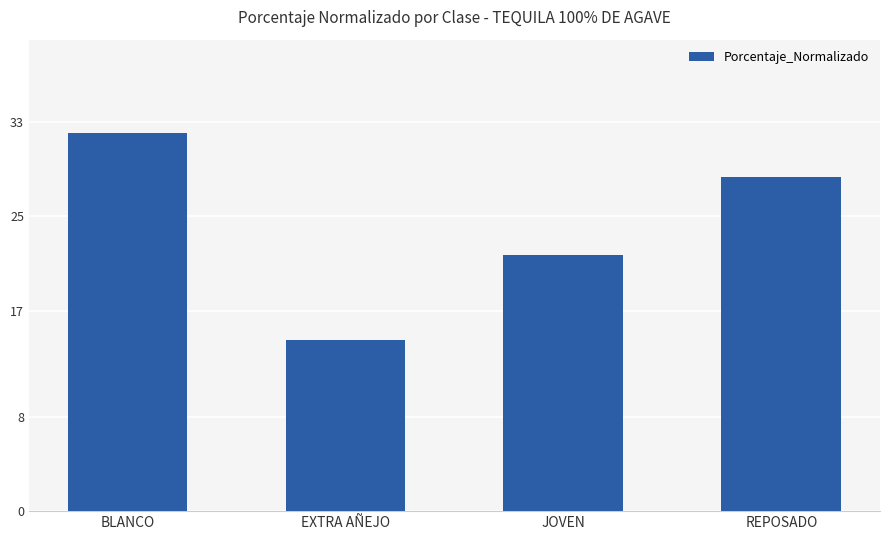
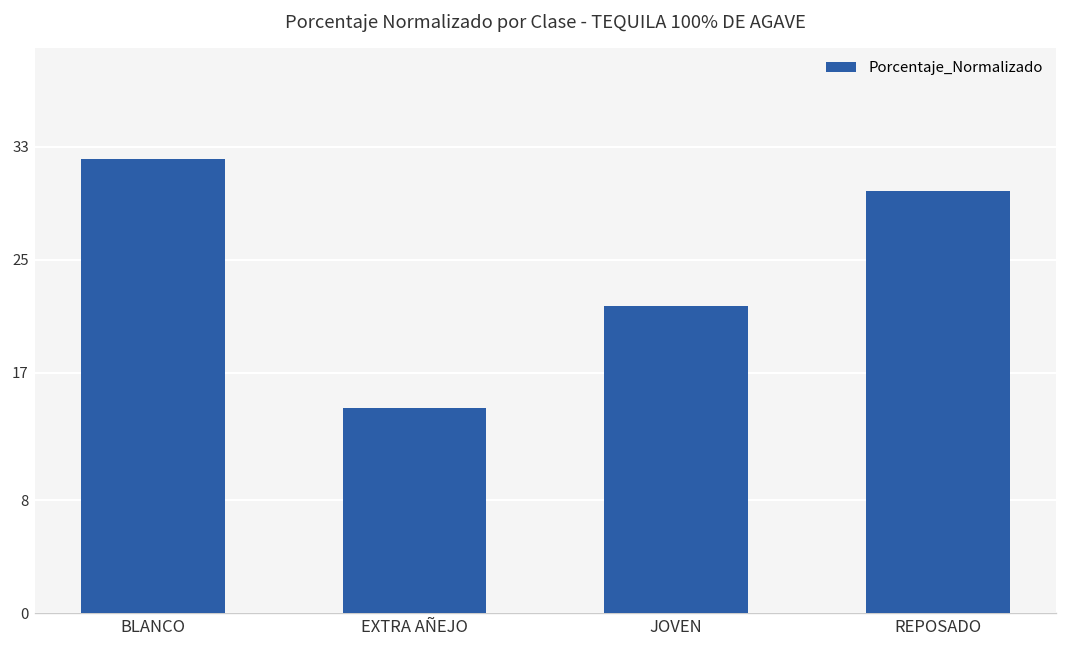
  {
    "BLANCO": 32.1,
    "EXTRA AÑEJO": 14.5,
    "JOVEN": 21.8,
-   "REPOSADO": 28.4
+   "REPOSADO": 29.9
  }
